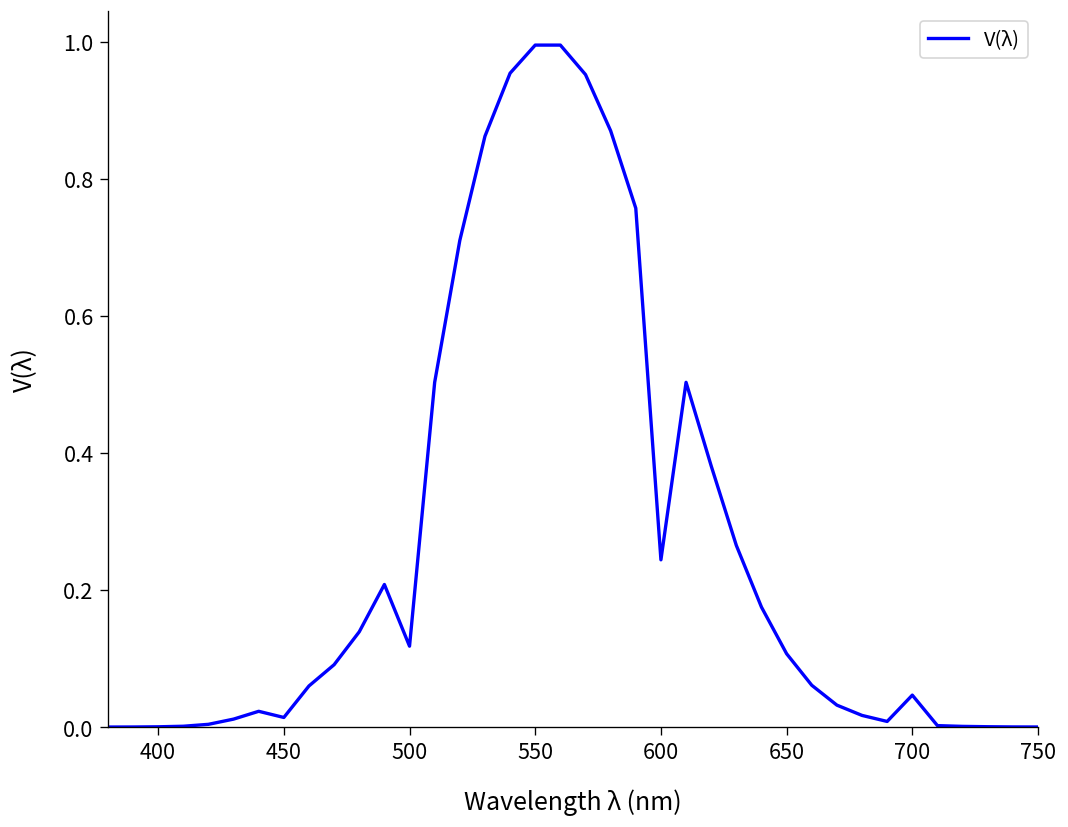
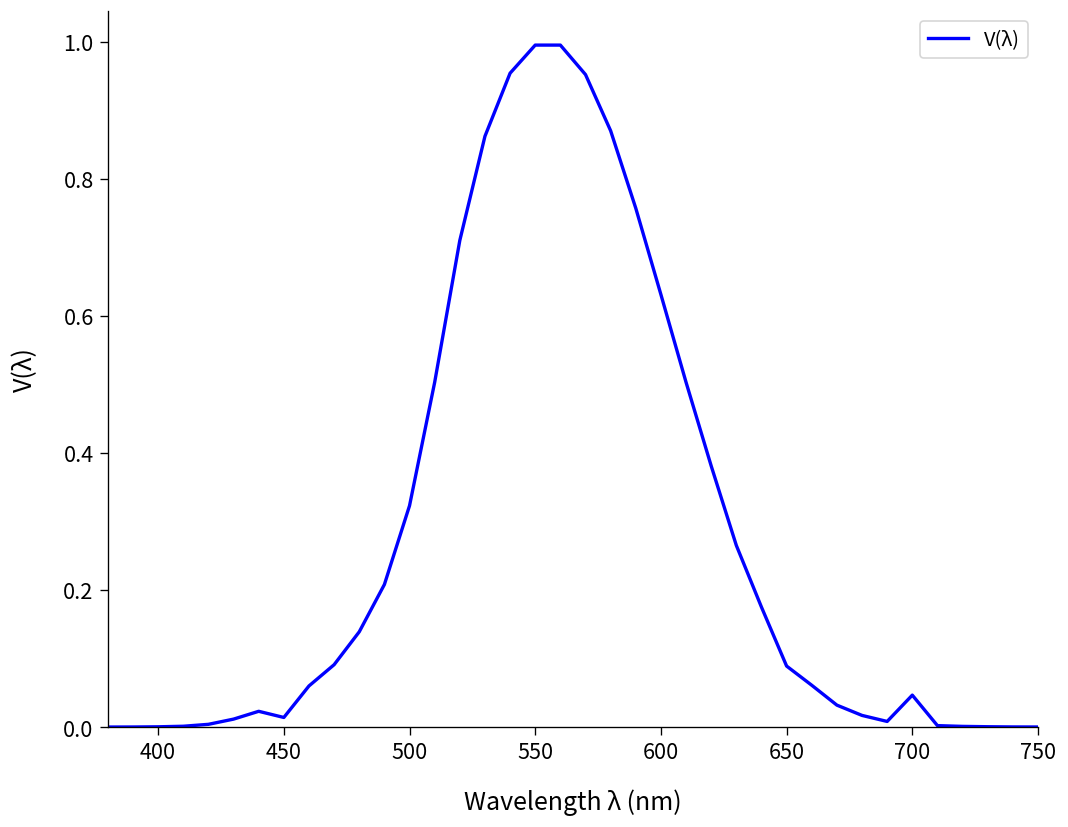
  {
    "400": 0.00,
    "450": 0.01,
-   "500": 0.12,
+   "500": 0.32,
    "550": 1.00,
-   "600": 0.24,
-   "650": 0.11,
+   "600": 0.63,
+   "650": 0.09,
    "700": 0.05,
    "750": 0.00
  }
